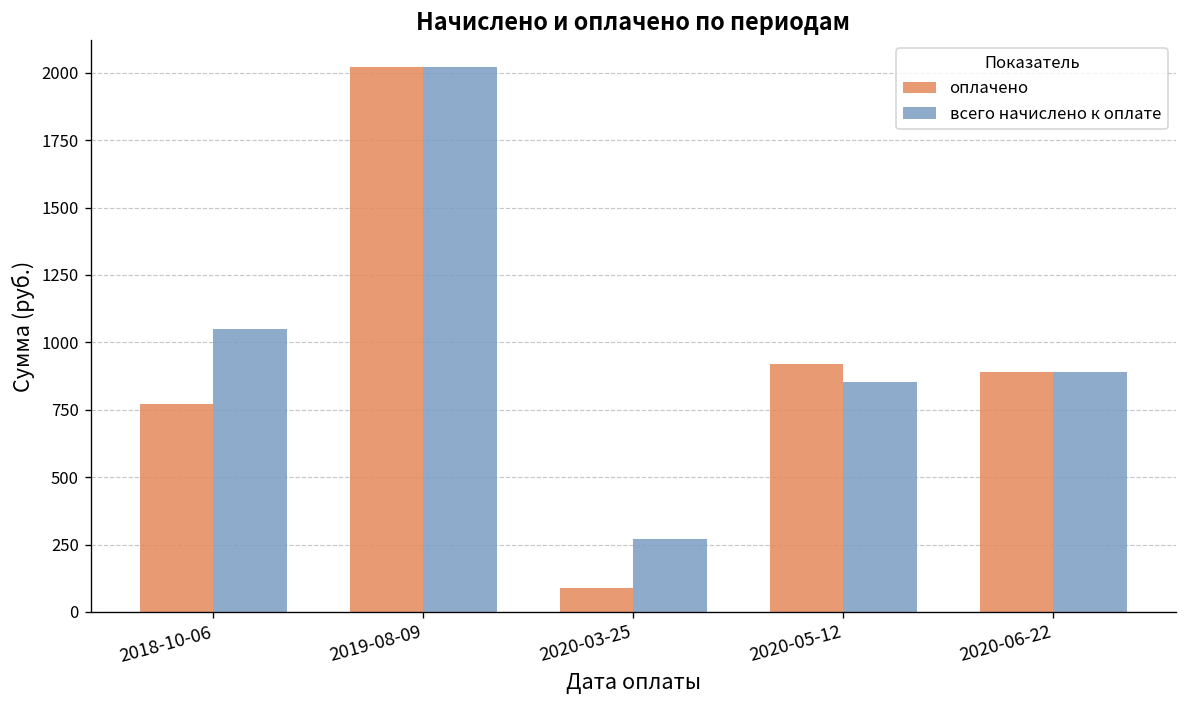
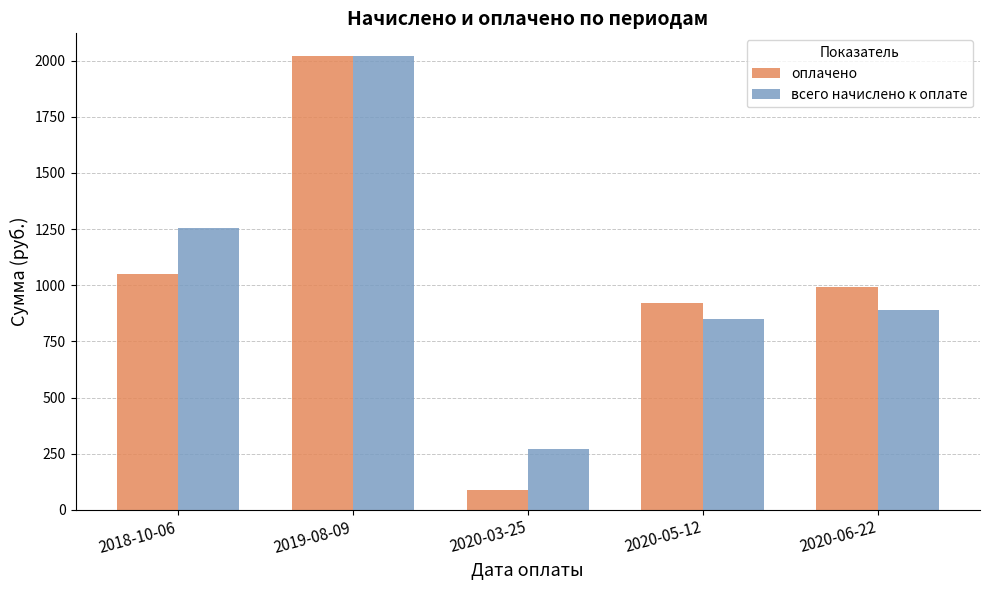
  {
    "оплачено": {
-     "2018-10-06": 770,
+     "2018-10-06": 1050,
      "2019-08-09": 2020,
      "2020-03-25": 90,
      "2020-05-12": 920,
-     "2020-06-22": 890
+     "2020-06-22": 990
    },
    "всего начислено к оплате": {
-     "2018-10-06": 1050,
+     "2018-10-06": 1260,
      "2019-08-09": 2020,
      "2020-03-25": 270,
      "2020-05-12": 850,
      "2020-06-22": 890
    }
  }
